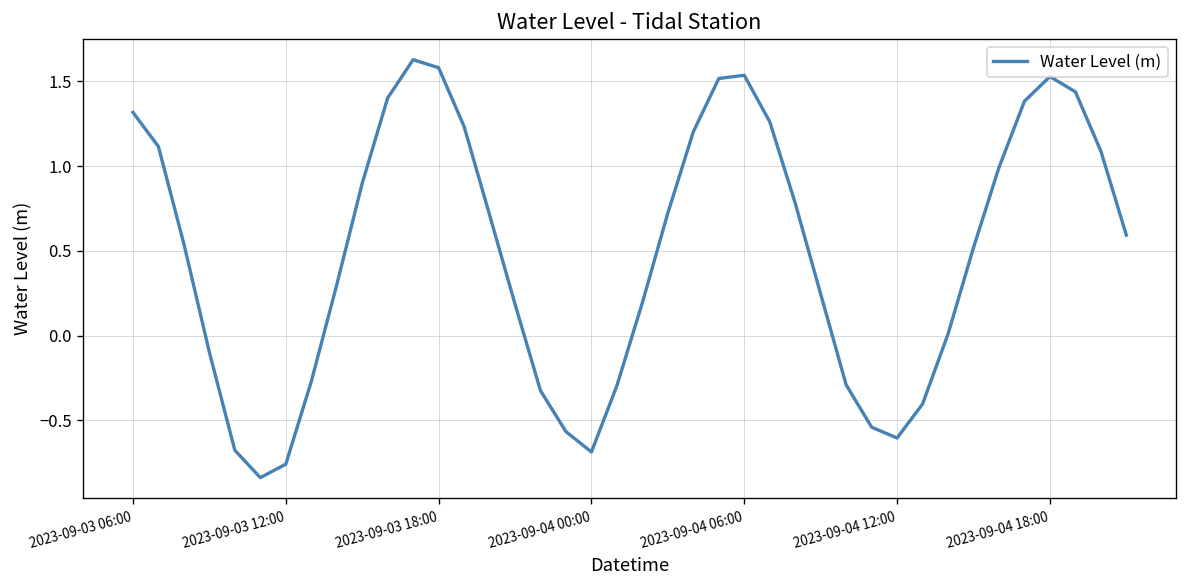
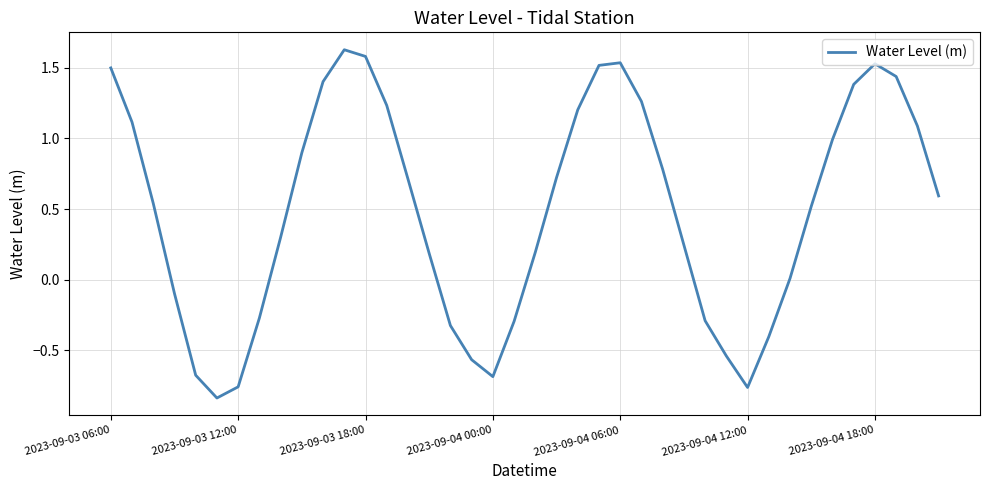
  {
-   "2023-09-03 06:00": 1.32,
+   "2023-09-03 06:00": 1.50,
    "2023-09-03 12:00": -0.76,
    "2023-09-03 18:00": 1.58,
    "2023-09-04 00:00": -0.69,
    "2023-09-04 06:00": 1.54,
-   "2023-09-04 12:00": -0.60
+   "2023-09-04 12:00": -0.76
  }
